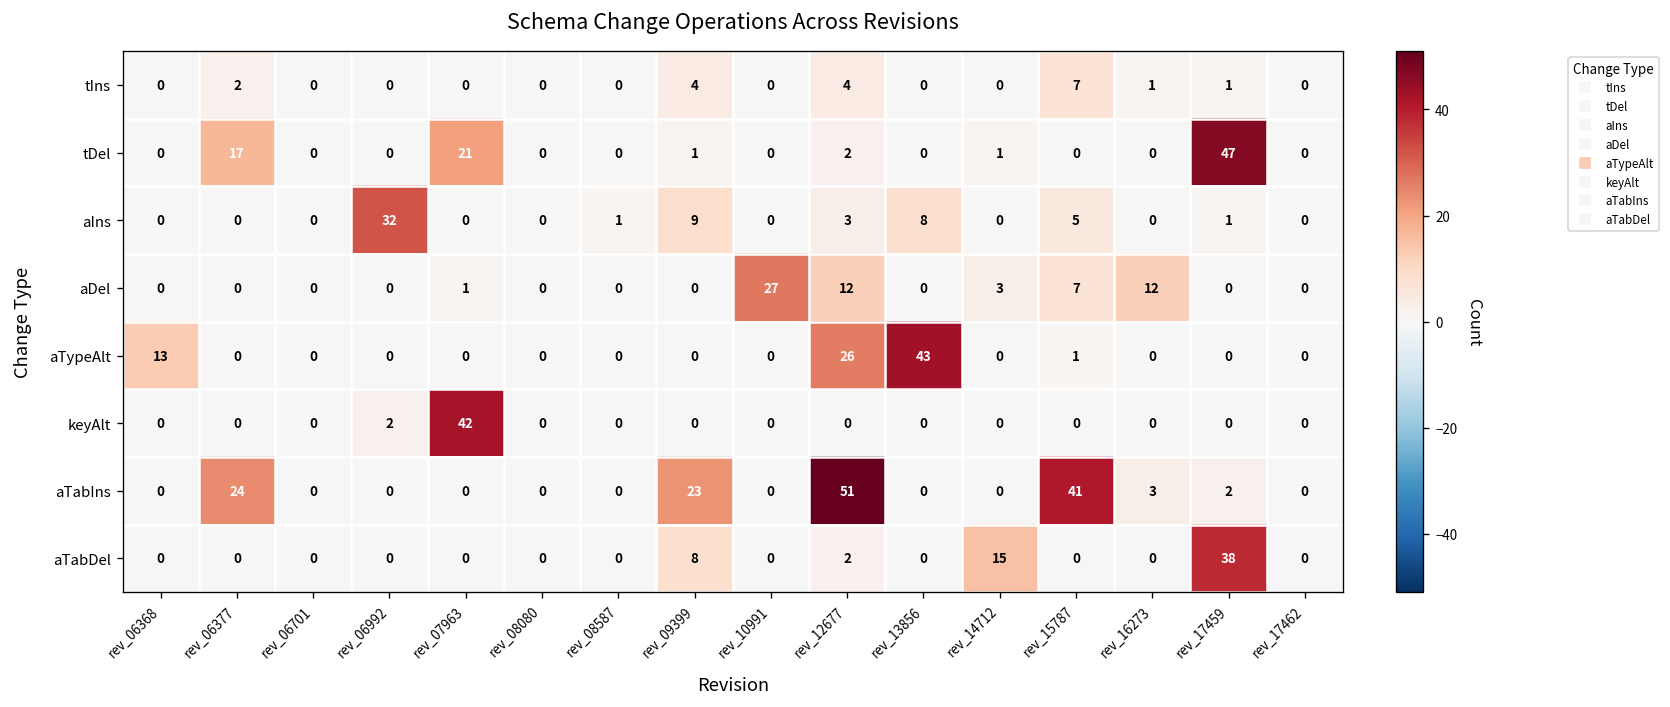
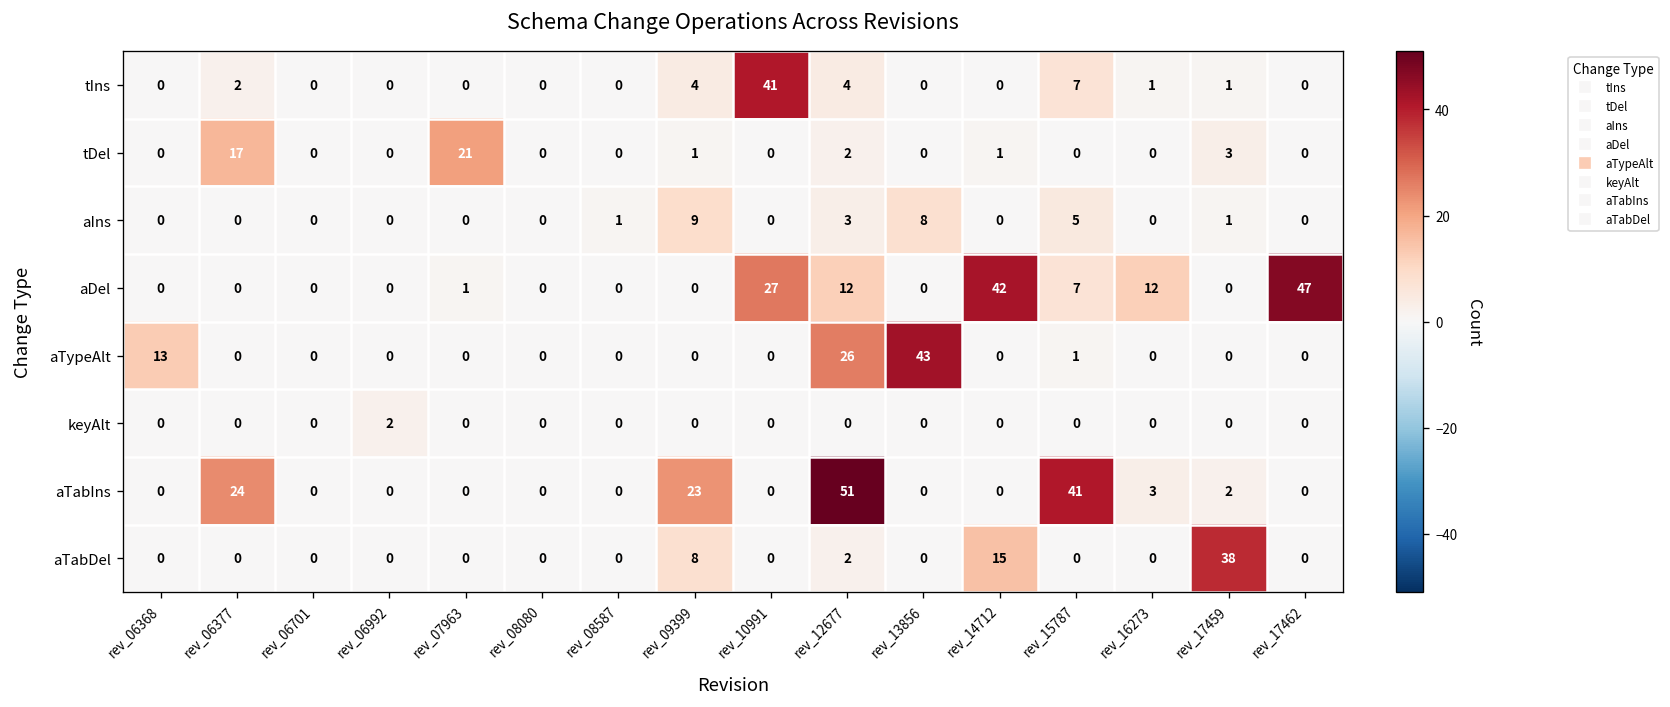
  {
    "tIns": {
      "rev_06368": 0,
      "rev_06377": 2,
      "rev_06701": 0,
      "rev_06992": 0,
      "rev_07963": 0,
      "rev_08080": 0,
      "rev_08587": 0,
      "rev_09399": 4,
-     "rev_10991": 0,
+     "rev_10991": 41,
      "rev_12677": 4,
      "rev_13856": 0,
      "rev_14712": 0,
      "rev_15787": 7,
      "rev_16273": 1,
      "rev_17459": 1,
      "rev_17462": 0
    },
    "tDel": {
      "rev_06368": 0,
      "rev_06377": 17,
      "rev_06701": 0,
      "rev_06992": 0,
      "rev_07963": 21,
      "rev_08080": 0,
      "rev_08587": 0,
      "rev_09399": 1,
      "rev_10991": 0,
      "rev_12677": 2,
      "rev_13856": 0,
      "rev_14712": 1,
      "rev_15787": 0,
      "rev_16273": 0,
-     "rev_17459": 47,
+     "rev_17459": 3,
      "rev_17462": 0
    },
    "aIns": {
      "rev_06368": 0,
      "rev_06377": 0,
      "rev_06701": 0,
-     "rev_06992": 32,
+     "rev_06992": 0,
      "rev_07963": 0,
      "rev_08080": 0,
      "rev_08587": 1,
      "rev_09399": 9,
      "rev_10991": 0,
      "rev_12677": 3,
      "rev_13856": 8,
      "rev_14712": 0,
      "rev_15787": 5,
      "rev_16273": 0,
      "rev_17459": 1,
      "rev_17462": 0
    },
    "aDel": {
      "rev_06368": 0,
      "rev_06377": 0,
      "rev_06701": 0,
      "rev_06992": 0,
      "rev_07963": 1,
      "rev_08080": 0,
      "rev_08587": 0,
      "rev_09399": 0,
      "rev_10991": 27,
      "rev_12677": 12,
      "rev_13856": 0,
-     "rev_14712": 3,
+     "rev_14712": 42,
      "rev_15787": 7,
      "rev_16273": 12,
      "rev_17459": 0,
-     "rev_17462": 0
+     "rev_17462": 47
    },
    "aTypeAlt": {
      "rev_06368": 13,
      "rev_06377": 0,
      "rev_06701": 0,
      "rev_06992": 0,
      "rev_07963": 0,
      "rev_08080": 0,
      "rev_08587": 0,
      "rev_09399": 0,
      "rev_10991": 0,
      "rev_12677": 26,
      "rev_13856": 43,
      "rev_14712": 0,
      "rev_15787": 1,
      "rev_16273": 0,
      "rev_17459": 0,
      "rev_17462": 0
    },
    "keyAlt": {
      "rev_06368": 0,
      "rev_06377": 0,
      "rev_06701": 0,
      "rev_06992": 2,
-     "rev_07963": 42,
+     "rev_07963": 0,
      "rev_08080": 0,
      "rev_08587": 0,
      "rev_09399": 0,
      "rev_10991": 0,
      "rev_12677": 0,
      "rev_13856": 0,
      "rev_14712": 0,
      "rev_15787": 0,
      "rev_16273": 0,
      "rev_17459": 0,
      "rev_17462": 0
    },
    "aTabIns": {
      "rev_06368": 0,
      "rev_06377": 24,
      "rev_06701": 0,
      "rev_06992": 0,
      "rev_07963": 0,
      "rev_08080": 0,
      "rev_08587": 0,
      "rev_09399": 23,
      "rev_10991": 0,
      "rev_12677": 51,
      "rev_13856": 0,
      "rev_14712": 0,
      "rev_15787": 41,
      "rev_16273": 3,
      "rev_17459": 2,
      "rev_17462": 0
    },
    "aTabDel": {
      "rev_06368": 0,
      "rev_06377": 0,
      "rev_06701": 0,
      "rev_06992": 0,
      "rev_07963": 0,
      "rev_08080": 0,
      "rev_08587": 0,
      "rev_09399": 8,
      "rev_10991": 0,
      "rev_12677": 2,
      "rev_13856": 0,
      "rev_14712": 15,
      "rev_15787": 0,
      "rev_16273": 0,
      "rev_17459": 38,
      "rev_17462": 0
    }
  }
